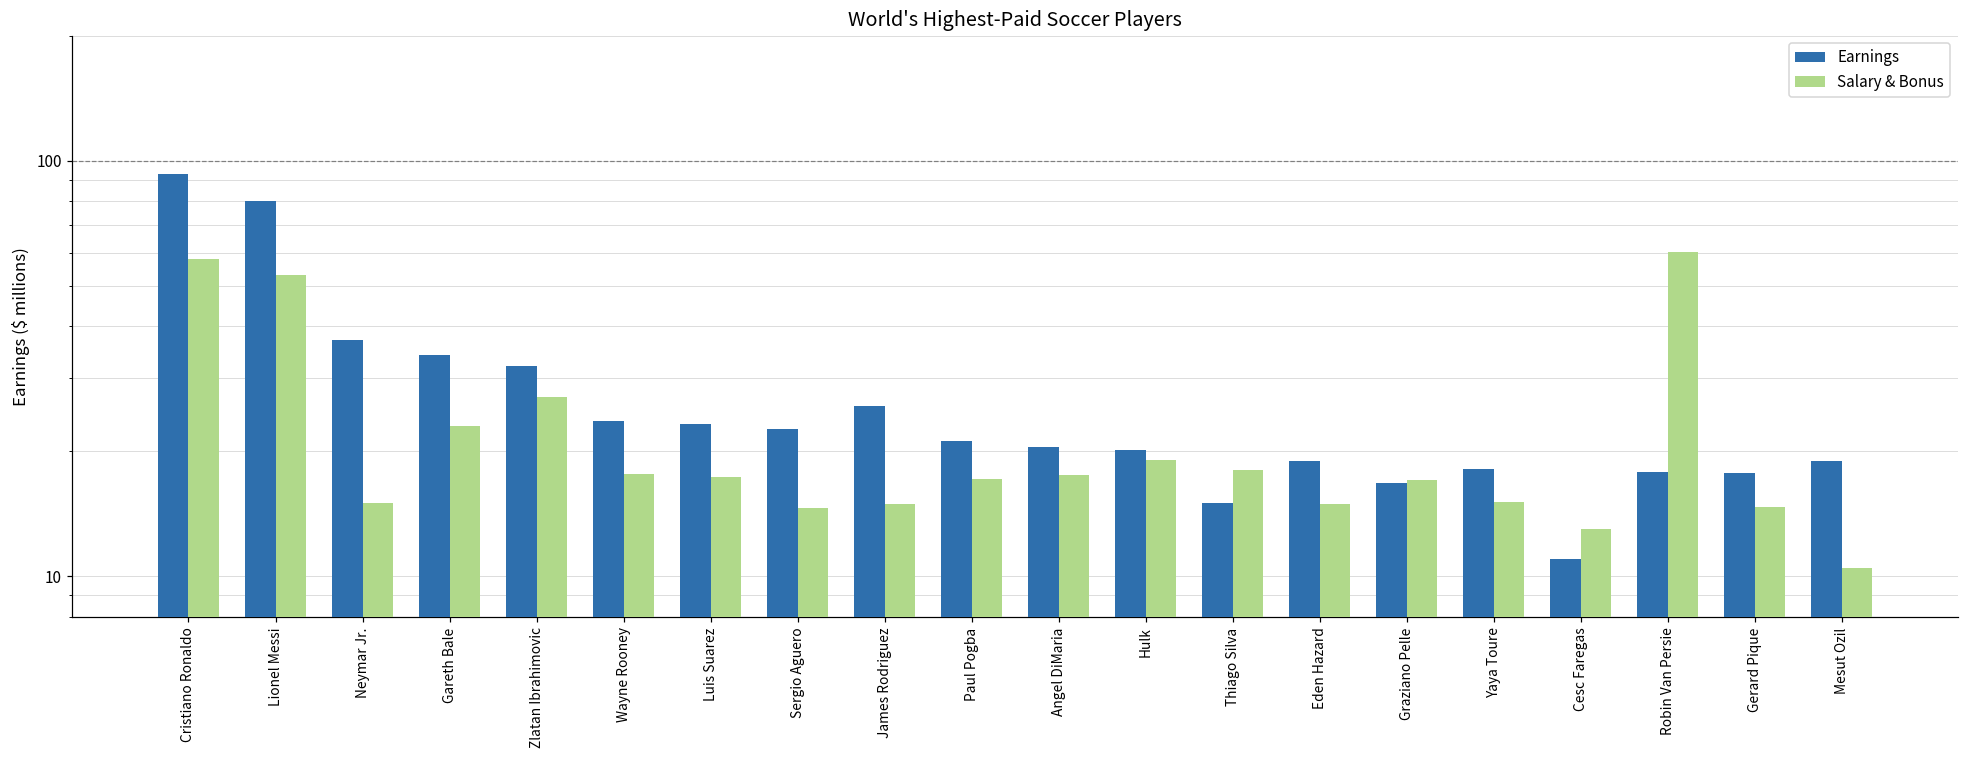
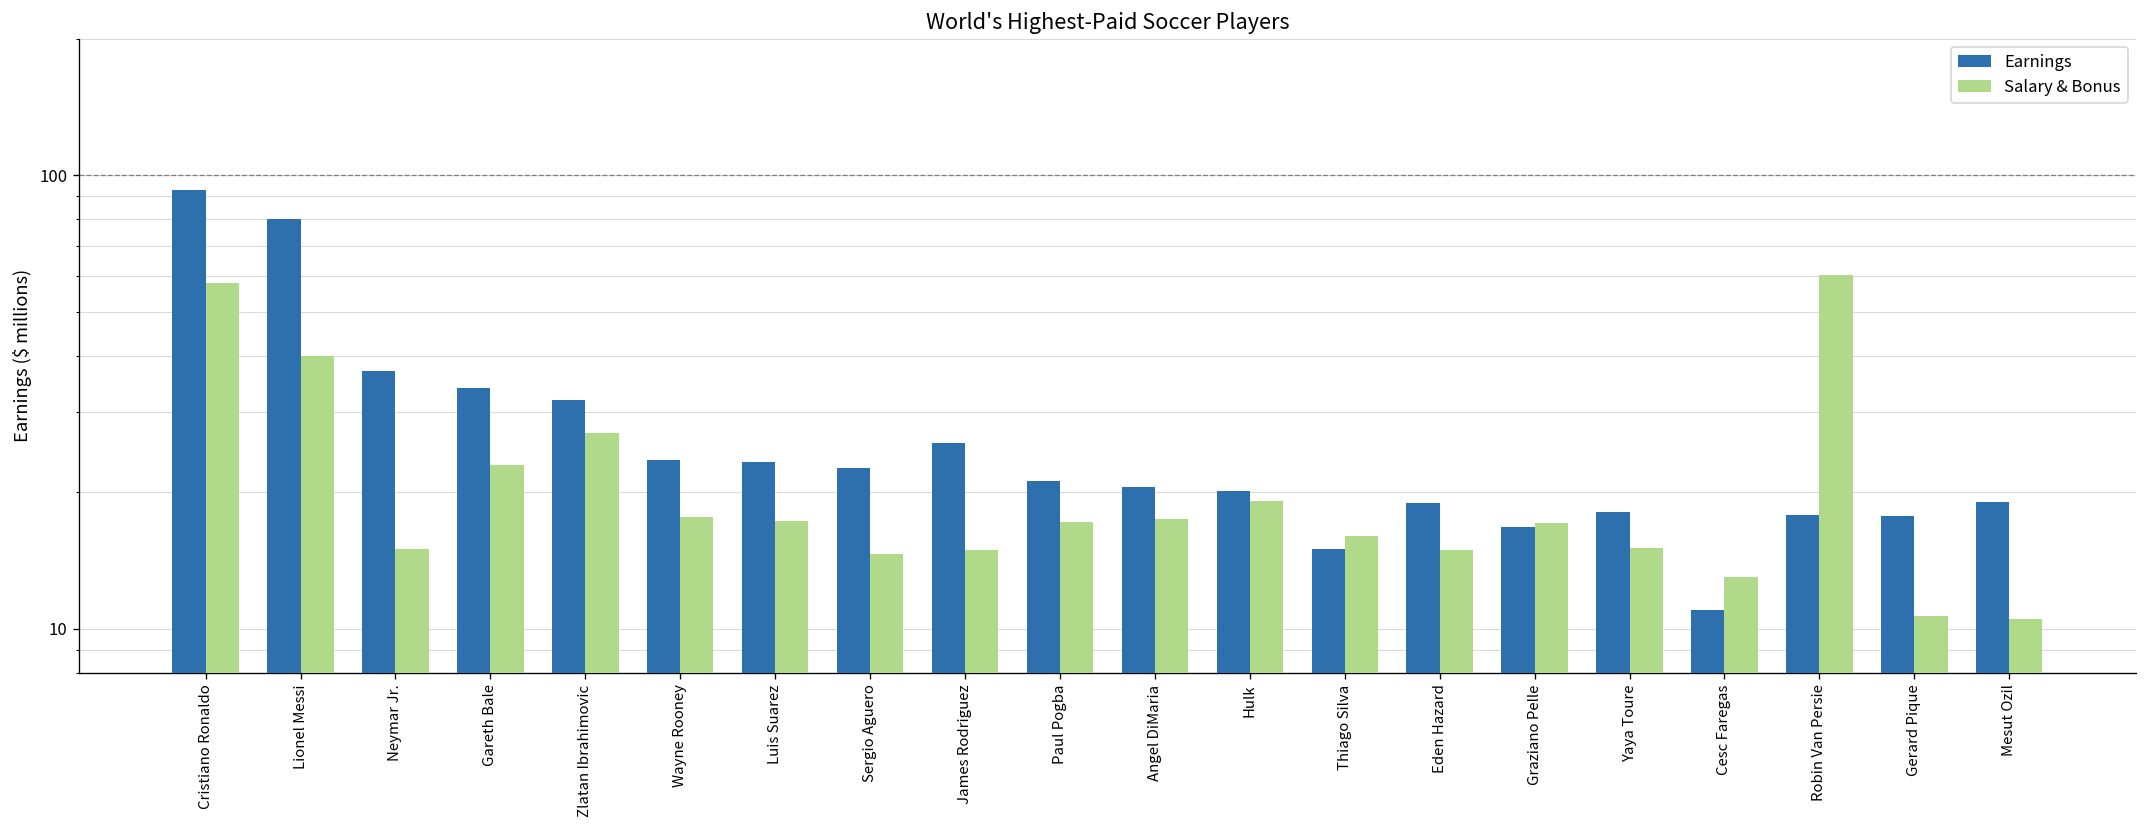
  {
    "Earnings": {
      "Cristiano Ronaldo": 93,
      "Lionel Messi": 80,
      "Neymar Jr.": 37,
      "Gareth Bale": 34,
      "Zlatan Ibrahimovic": 32,
      "Wayne Rooney": 24,
      "Luis Suarez": 23,
      "Sergio Aguero": 23,
      "James Rodriguez": 26,
      "Paul Pogba": 21,
      "Angel DiMaria": 21,
      "Hulk": 20,
      "Thiago Silva": 15.0,
      "Eden Hazard": 19,
      "Graziano Pelle": 17,
      "Yaya Toure": 18,
      "Cesc Faregas": 11.0,
      "Robin Van Persie": 18,
      "Gerard Pique": 18,
      "Mesut Ozil": 19
    },
    "Salary & Bonus": {
      "Cristiano Ronaldo": 58,
-     "Lionel Messi": 53,
+     "Lionel Messi": 40,
      "Neymar Jr.": 15.0,
      "Gareth Bale": 23,
      "Zlatan Ibrahimovic": 27,
      "Wayne Rooney": 18,
      "Luis Suarez": 17,
      "Sergio Aguero": 14.6,
      "James Rodriguez": 14.9,
      "Paul Pogba": 17,
      "Angel DiMaria": 18,
      "Hulk": 19,
-     "Thiago Silva": 18,
+     "Thiago Silva": 16,
      "Eden Hazard": 14.9,
      "Graziano Pelle": 17,
      "Yaya Toure": 15.1,
      "Cesc Faregas": 13.0,
      "Robin Van Persie": 60,
-     "Gerard Pique": 14.7,
+     "Gerard Pique": 10.7,
      "Mesut Ozil": 10.5
    }
  }
